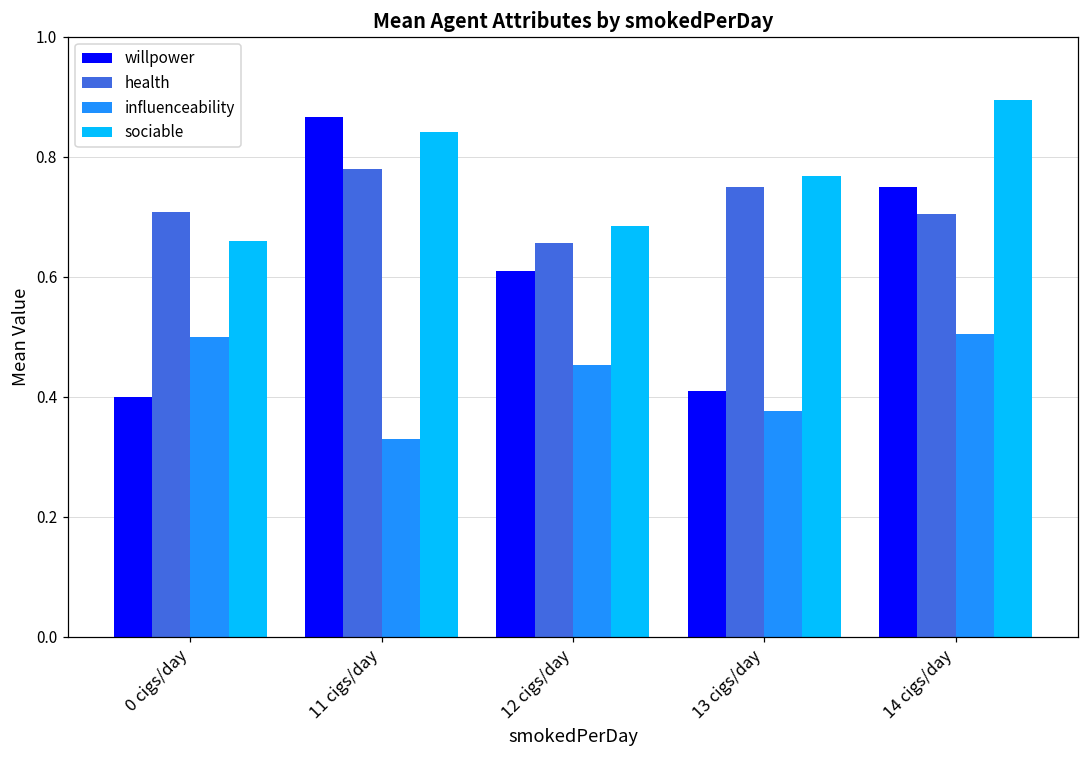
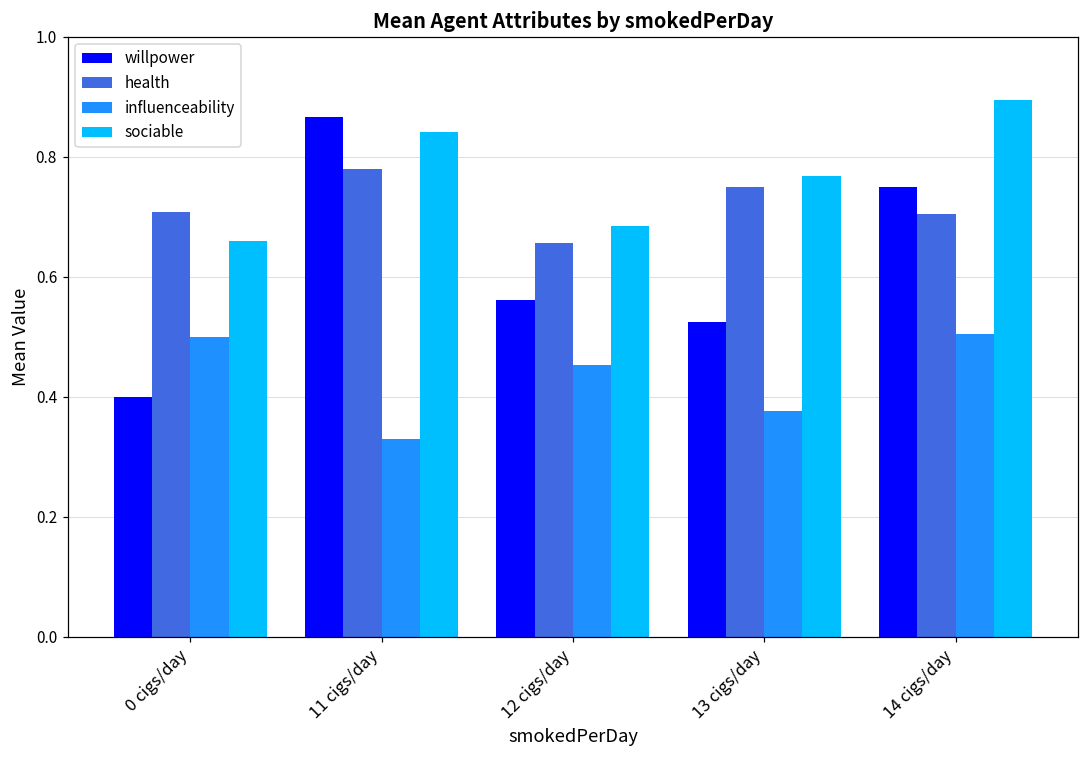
  {
    "willpower": {
      "0 cigs/day": 0.40,
      "11 cigs/day": 0.87,
-     "12 cigs/day": 0.61,
-     "13 cigs/day": 0.41,
+     "12 cigs/day": 0.56,
+     "13 cigs/day": 0.52,
      "14 cigs/day": 0.75
    },
    "health": {
      "0 cigs/day": 0.71,
      "11 cigs/day": 0.78,
      "12 cigs/day": 0.66,
      "13 cigs/day": 0.75,
      "14 cigs/day": 0.70
    }
  }
